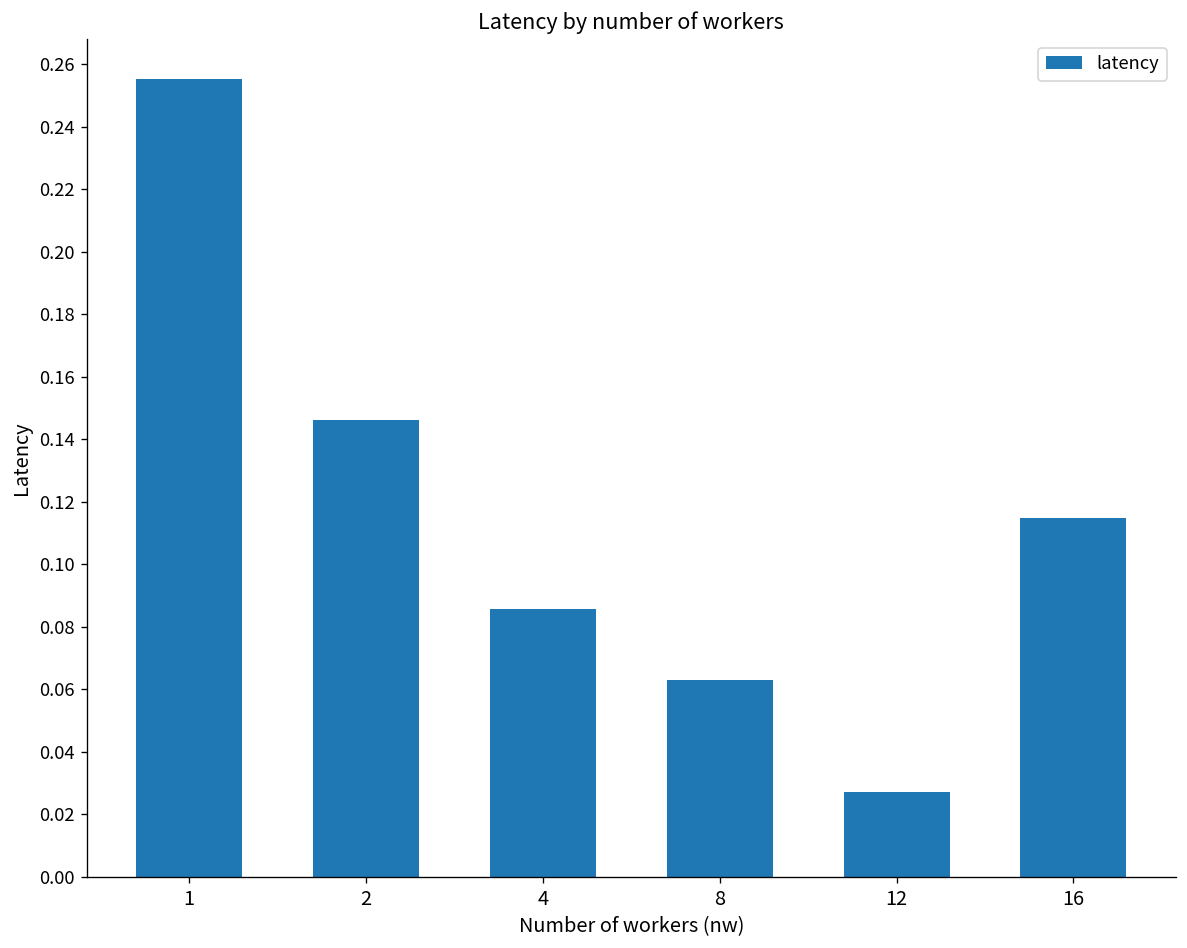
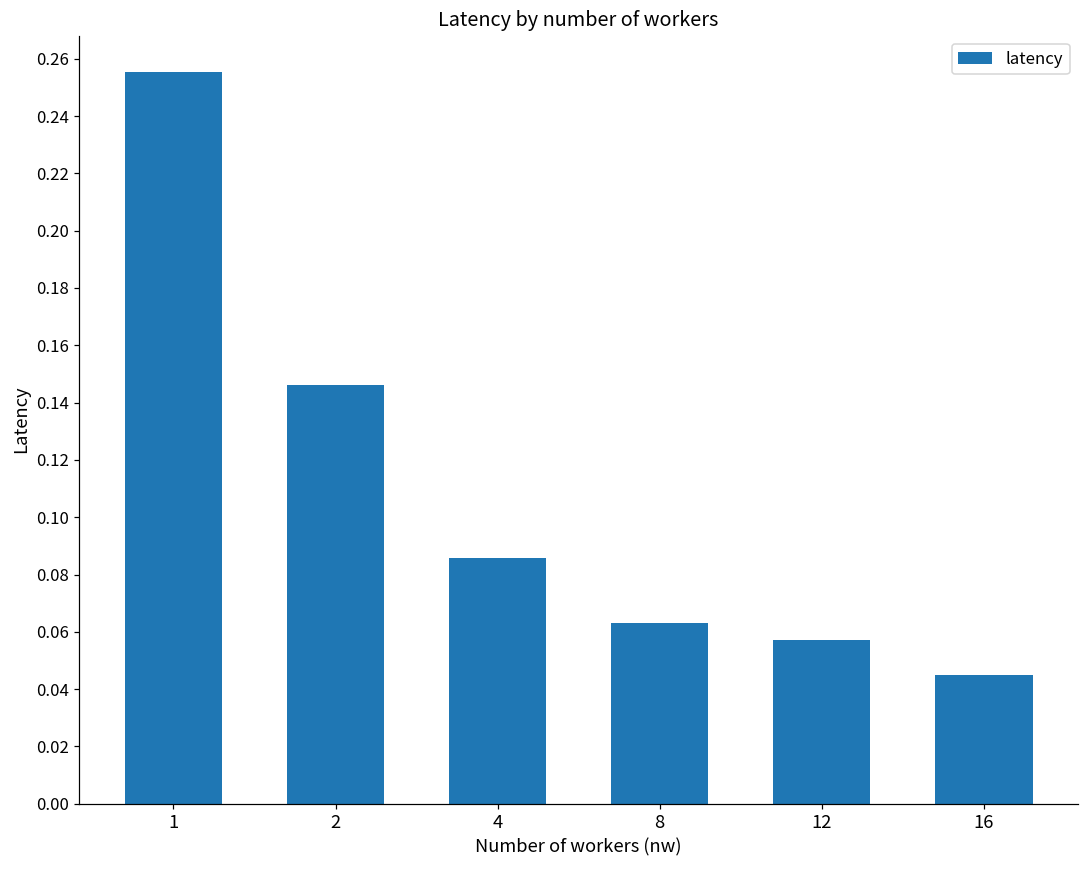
  {
    "1": 0.255,
    "2": 0.146,
    "4": 0.086,
    "8": 0.063,
-   "12": 0.027,
-   "16": 0.115
+   "12": 0.057,
+   "16": 0.045
  }
